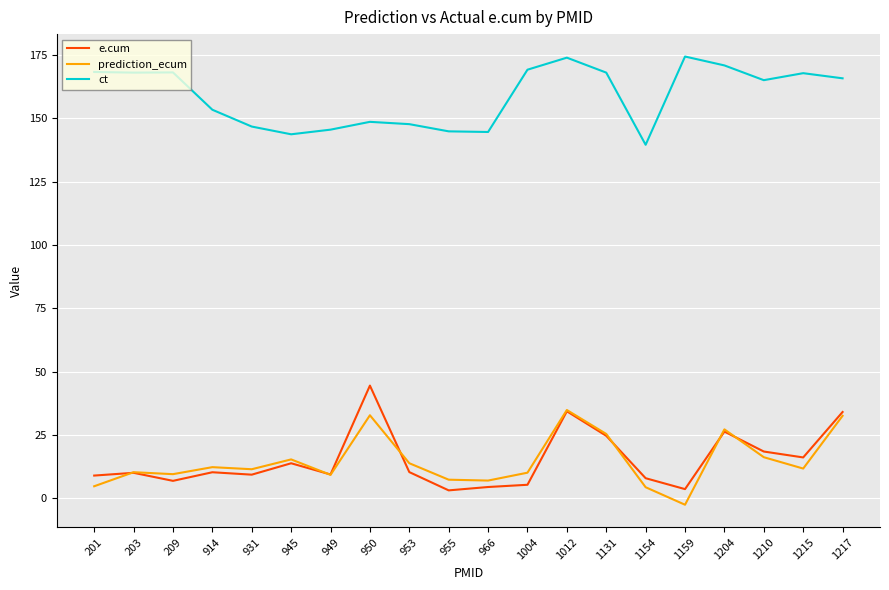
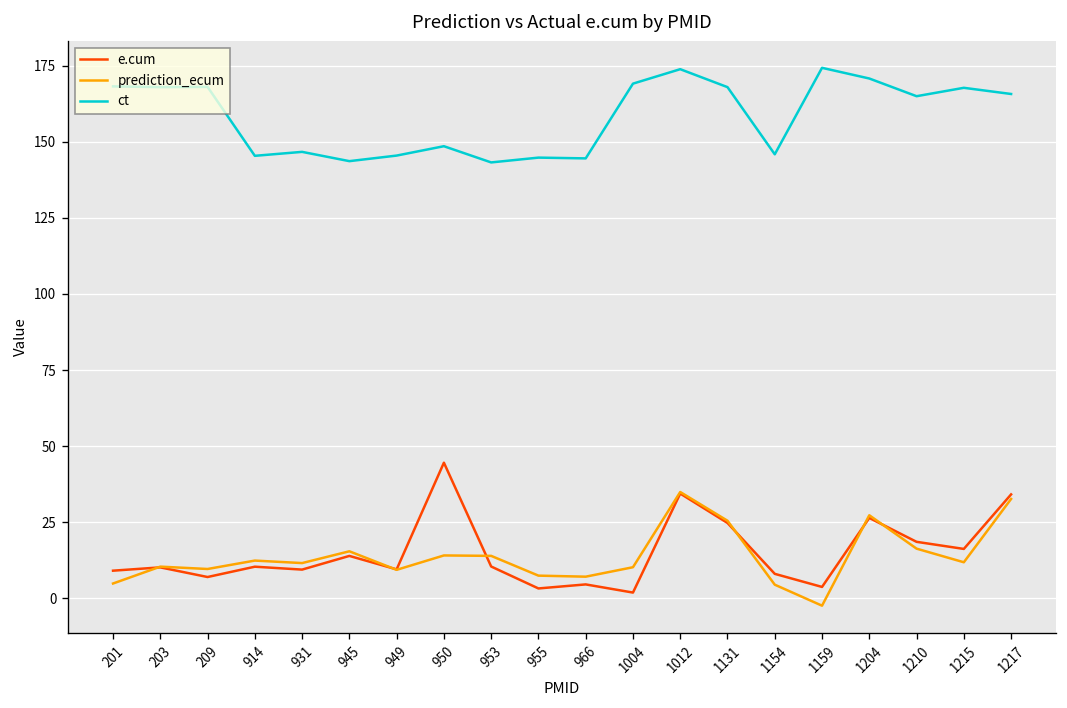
  {
    "e.cum": {
      "201": 9,
      "209": 7,
      "914": 10,
      "931": 9,
      "945": 14,
      "950": 45,
      "953": 10,
      "955": 3,
      "966": 5,
-     "1004": 5,
+     "1004": 2,
      "1154": 8,
      "1159": 4,
      "1210": 19,
      "1215": 16,
      "1217": 34
    },
    "prediction_ecum": {
      "201": 5,
      "209": 10,
      "914": 12,
      "931": 12,
      "945": 15,
-     "950": 33,
+     "950": 14,
      "953": 14,
      "955": 7,
      "966": 7,
      "1004": 10,
      "1154": 4,
      "1159": -2,
      "1210": 16,
      "1215": 12,
      "1217": 33
    },
    "ct": {
-     "914": 153,
+     "914": 145,
      "931": 147,
      "945": 144,
      "949": 146,
      "950": 149,
-     "953": 148,
+     "953": 143,
      "955": 145,
      "966": 145,
      "1004": 169,
      "1012": 174,
      "1131": 168,
-     "1154": 140,
+     "1154": 146,
      "1159": 174,
      "1204": 171,
      "1210": 165,
      "1215": 168,
      "1217": 166
    }
  }
